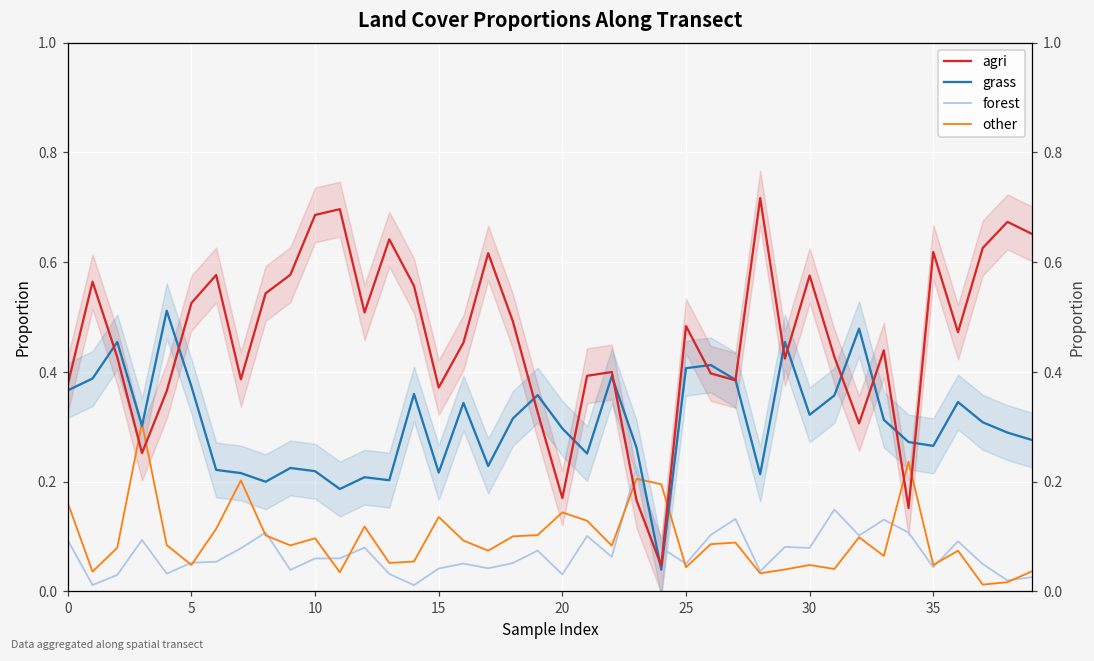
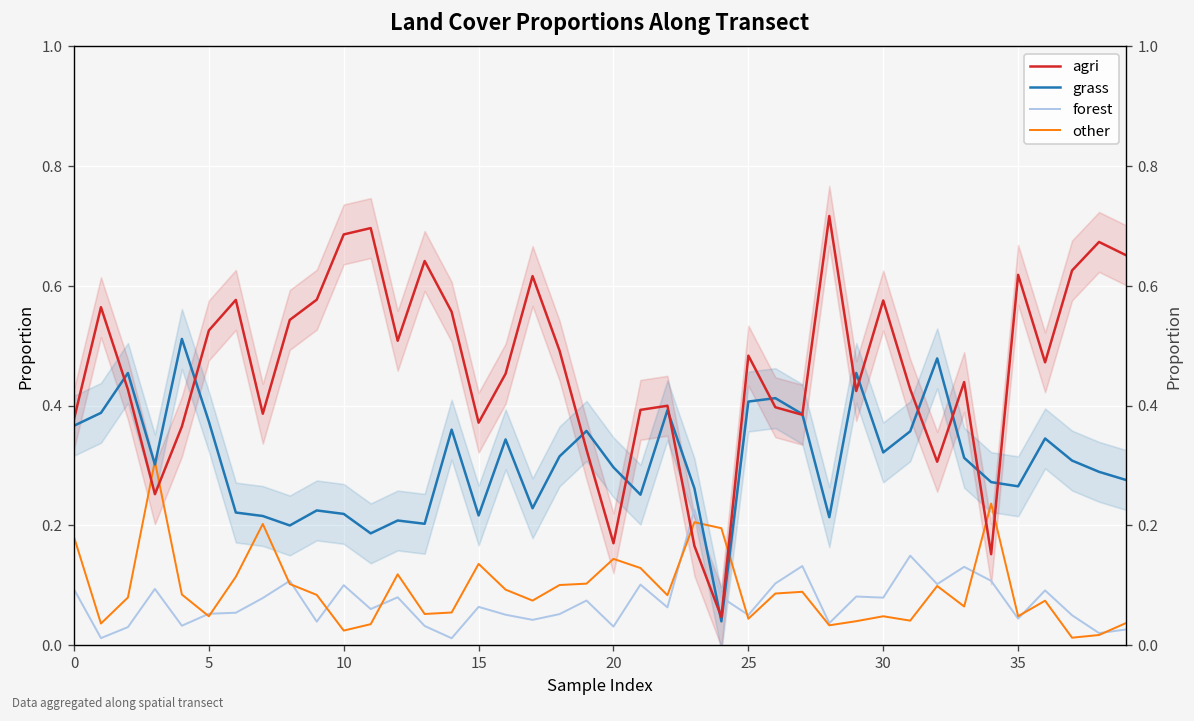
  {
    "forest": {
      "0": 0.09,
-     "10": 0.06,
-     "15": 0.04,
+     "10": 0.10,
+     "15": 0.06,
      "20": 0.03,
      "25": 0.05,
      "30": 0.08
    },
    "other": {
-     "0": 0.16,
-     "10": 0.10,
+     "0": 0.18,
+     "10": 0.02,
      "15": 0.14,
      "20": 0.14,
      "25": 0.04,
      "30": 0.05
    }
  }
